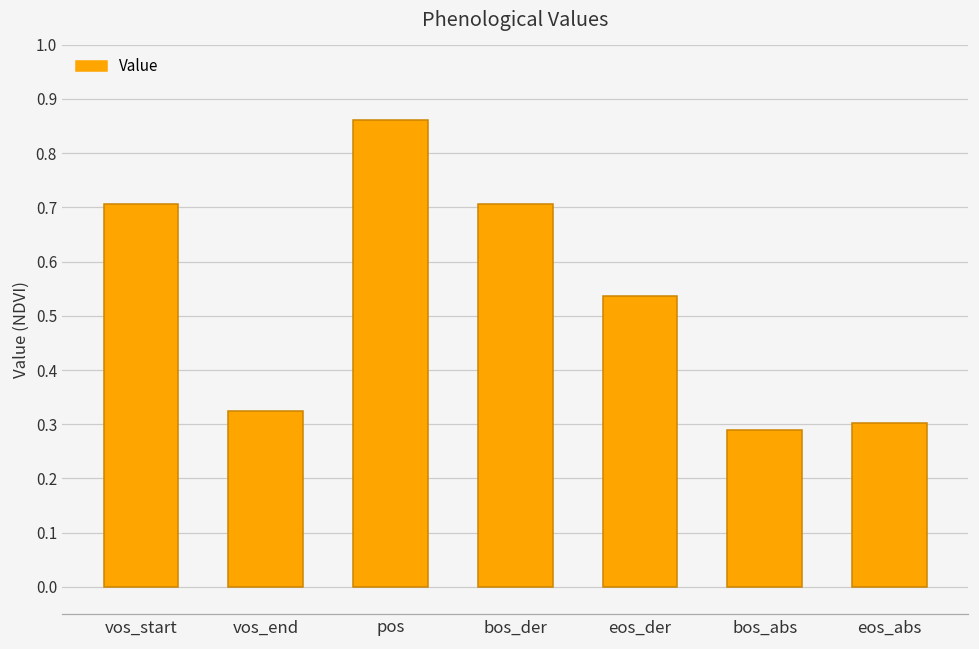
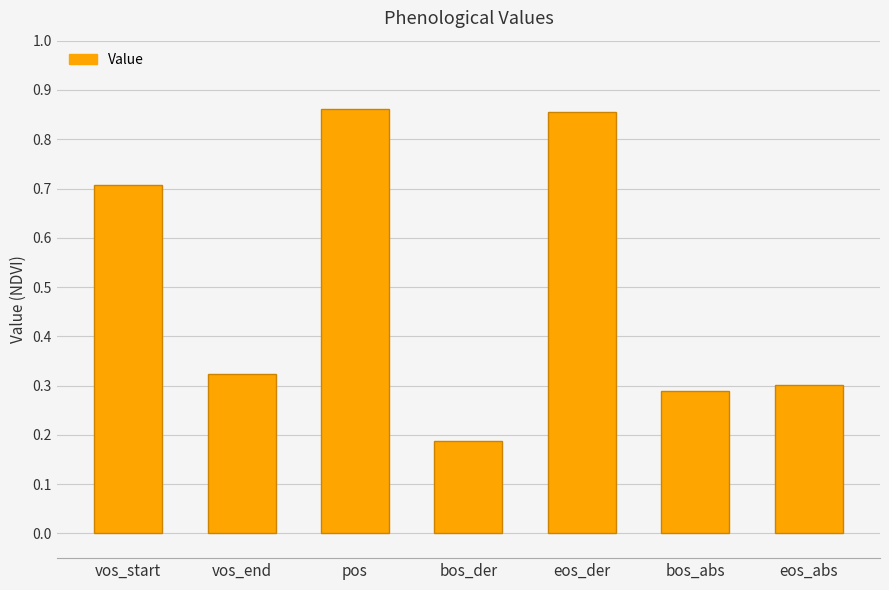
  {
    "vos_start": 0.71,
    "vos_end": 0.32,
    "pos": 0.86,
-   "bos_der": 0.71,
-   "eos_der": 0.54,
+   "bos_der": 0.19,
+   "eos_der": 0.86,
    "bos_abs": 0.29,
    "eos_abs": 0.30
  }
